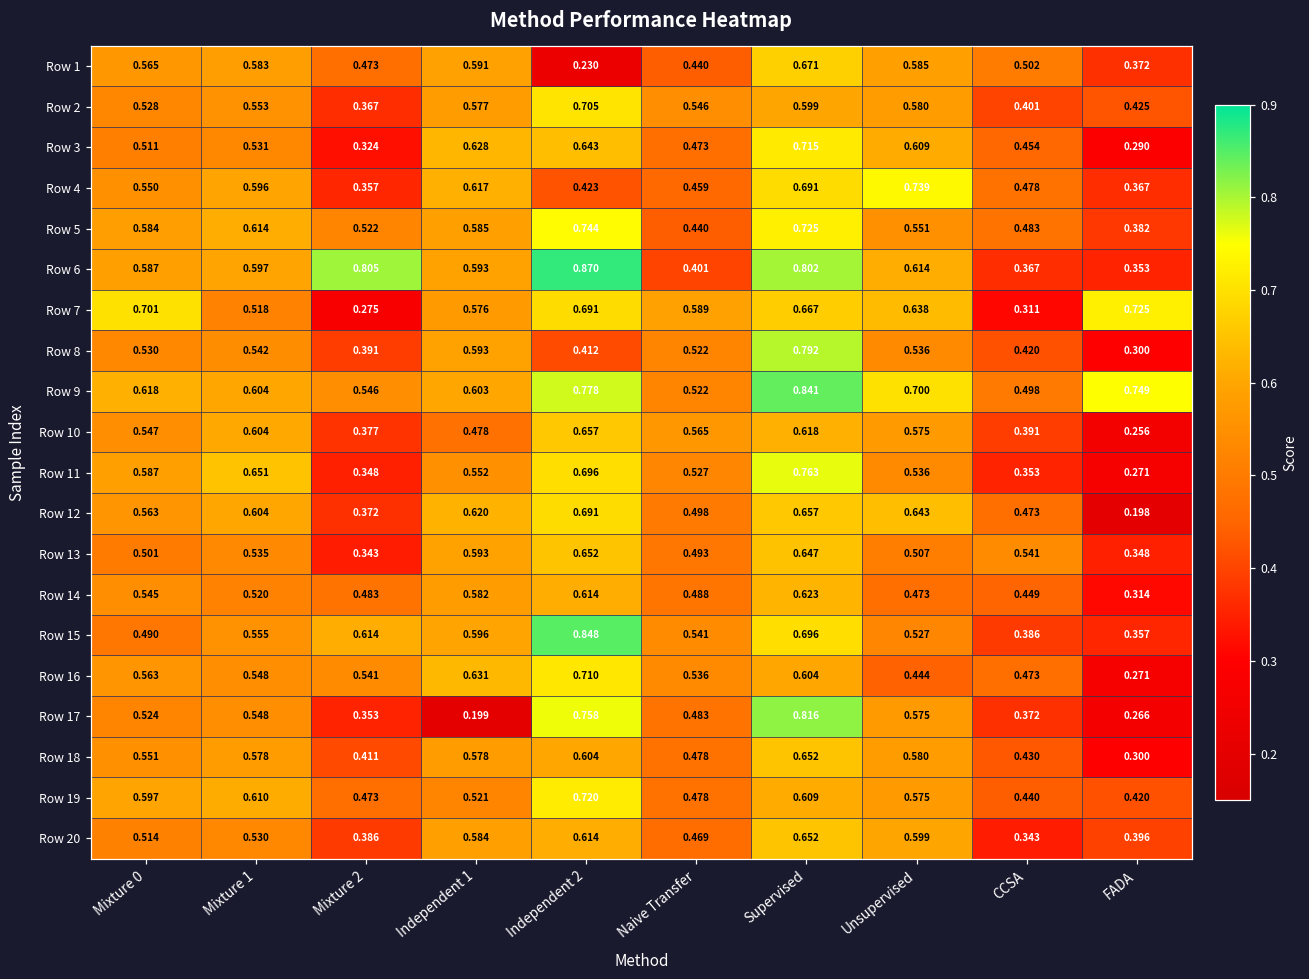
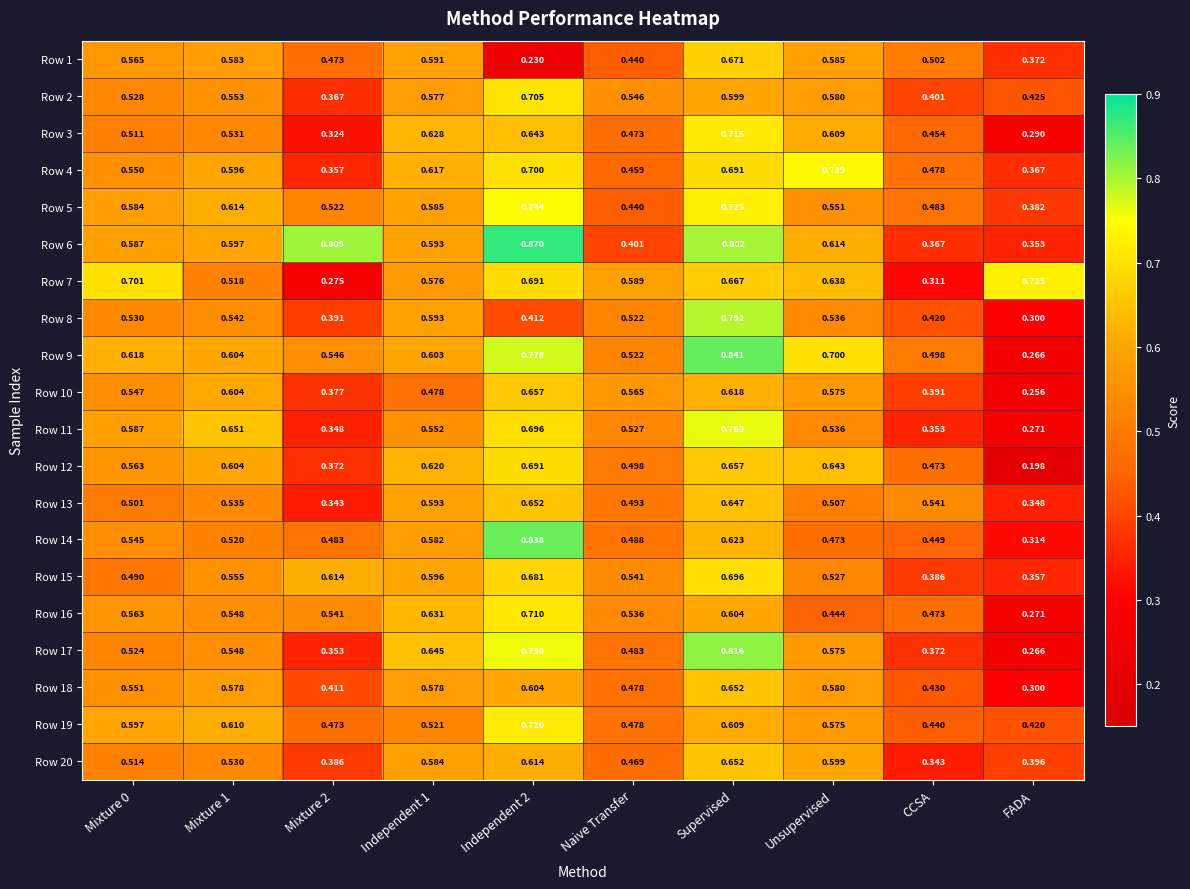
  {
    "Row 1": {
      "Mixture 0": 0.565,
      "Mixture 1": 0.583,
      "Mixture 2": 0.473,
      "Independent 1": 0.591,
      "Independent 2": 0.230,
      "Naive Transfer": 0.440,
      "Supervised": 0.671,
      "Unsupervised": 0.585,
      "CCSA": 0.502,
      "FADA": 0.372
    },
    "Row 2": {
      "Mixture 0": 0.528,
      "Mixture 1": 0.553,
      "Mixture 2": 0.367,
      "Independent 1": 0.577,
      "Independent 2": 0.705,
      "Naive Transfer": 0.546,
      "Supervised": 0.599,
      "Unsupervised": 0.580,
      "CCSA": 0.401,
      "FADA": 0.425
    },
    "Row 3": {
      "Mixture 0": 0.511,
      "Mixture 1": 0.531,
      "Mixture 2": 0.324,
      "Independent 1": 0.628,
      "Independent 2": 0.643,
      "Naive Transfer": 0.473,
      "Supervised": 0.715,
      "Unsupervised": 0.609,
      "CCSA": 0.454,
      "FADA": 0.290
    },
    "Row 4": {
      "Mixture 0": 0.550,
      "Mixture 1": 0.596,
      "Mixture 2": 0.357,
      "Independent 1": 0.617,
-     "Independent 2": 0.423,
+     "Independent 2": 0.700,
      "Naive Transfer": 0.459,
      "Supervised": 0.691,
      "Unsupervised": 0.739,
      "CCSA": 0.478,
      "FADA": 0.367
    },
    "Row 5": {
      "Mixture 0": 0.584,
      "Mixture 1": 0.614,
      "Mixture 2": 0.522,
      "Independent 1": 0.585,
      "Independent 2": 0.744,
      "Naive Transfer": 0.440,
      "Supervised": 0.725,
      "Unsupervised": 0.551,
      "CCSA": 0.483,
      "FADA": 0.382
    },
    "Row 6": {
      "Mixture 0": 0.587,
      "Mixture 1": 0.597,
      "Mixture 2": 0.805,
      "Independent 1": 0.593,
      "Independent 2": 0.870,
      "Naive Transfer": 0.401,
      "Supervised": 0.802,
      "Unsupervised": 0.614,
      "CCSA": 0.367,
      "FADA": 0.353
    },
    "Row 7": {
      "Mixture 0": 0.701,
      "Mixture 1": 0.518,
      "Mixture 2": 0.275,
      "Independent 1": 0.576,
      "Independent 2": 0.691,
      "Naive Transfer": 0.589,
      "Supervised": 0.667,
      "Unsupervised": 0.638,
      "CCSA": 0.311,
      "FADA": 0.725
    },
    "Row 8": {
      "Mixture 0": 0.530,
      "Mixture 1": 0.542,
      "Mixture 2": 0.391,
      "Independent 1": 0.593,
      "Independent 2": 0.412,
      "Naive Transfer": 0.522,
      "Supervised": 0.792,
      "Unsupervised": 0.536,
      "CCSA": 0.420,
      "FADA": 0.300
    },
    "Row 9": {
      "Mixture 0": 0.618,
      "Mixture 1": 0.604,
      "Mixture 2": 0.546,
      "Independent 1": 0.603,
      "Independent 2": 0.778,
      "Naive Transfer": 0.522,
      "Supervised": 0.841,
      "Unsupervised": 0.700,
      "CCSA": 0.498,
-     "FADA": 0.749
+     "FADA": 0.266
    },
    "Row 10": {
      "Mixture 0": 0.547,
      "Mixture 1": 0.604,
      "Mixture 2": 0.377,
      "Independent 1": 0.478,
      "Independent 2": 0.657,
      "Naive Transfer": 0.565,
      "Supervised": 0.618,
      "Unsupervised": 0.575,
      "CCSA": 0.391,
      "FADA": 0.256
    },
    "Row 11": {
      "Mixture 0": 0.587,
      "Mixture 1": 0.651,
      "Mixture 2": 0.348,
      "Independent 1": 0.552,
      "Independent 2": 0.696,
      "Naive Transfer": 0.527,
      "Supervised": 0.763,
      "Unsupervised": 0.536,
      "CCSA": 0.353,
      "FADA": 0.271
    },
    "Row 12": {
      "Mixture 0": 0.563,
      "Mixture 1": 0.604,
      "Mixture 2": 0.372,
      "Independent 1": 0.620,
      "Independent 2": 0.691,
      "Naive Transfer": 0.498,
      "Supervised": 0.657,
      "Unsupervised": 0.643,
      "CCSA": 0.473,
      "FADA": 0.198
    },
    "Row 13": {
      "Mixture 0": 0.501,
      "Mixture 1": 0.535,
      "Mixture 2": 0.343,
      "Independent 1": 0.593,
      "Independent 2": 0.652,
      "Naive Transfer": 0.493,
      "Supervised": 0.647,
      "Unsupervised": 0.507,
      "CCSA": 0.541,
      "FADA": 0.348
    },
    "Row 14": {
      "Mixture 0": 0.545,
      "Mixture 1": 0.520,
      "Mixture 2": 0.483,
      "Independent 1": 0.582,
-     "Independent 2": 0.614,
+     "Independent 2": 0.838,
      "Naive Transfer": 0.488,
      "Supervised": 0.623,
      "Unsupervised": 0.473,
      "CCSA": 0.449,
      "FADA": 0.314
    },
    "Row 15": {
      "Mixture 0": 0.490,
      "Mixture 1": 0.555,
      "Mixture 2": 0.614,
      "Independent 1": 0.596,
-     "Independent 2": 0.848,
+     "Independent 2": 0.681,
      "Naive Transfer": 0.541,
      "Supervised": 0.696,
      "Unsupervised": 0.527,
      "CCSA": 0.386,
      "FADA": 0.357
    },
    "Row 16": {
      "Mixture 0": 0.563,
      "Mixture 1": 0.548,
      "Mixture 2": 0.541,
      "Independent 1": 0.631,
      "Independent 2": 0.710,
      "Naive Transfer": 0.536,
      "Supervised": 0.604,
      "Unsupervised": 0.444,
      "CCSA": 0.473,
      "FADA": 0.271
    },
    "Row 17": {
      "Mixture 0": 0.524,
      "Mixture 1": 0.548,
      "Mixture 2": 0.353,
-     "Independent 1": 0.199,
+     "Independent 1": 0.645,
      "Independent 2": 0.758,
      "Naive Transfer": 0.483,
      "Supervised": 0.816,
      "Unsupervised": 0.575,
      "CCSA": 0.372,
      "FADA": 0.266
    },
    "Row 18": {
      "Mixture 0": 0.551,
      "Mixture 1": 0.578,
      "Mixture 2": 0.411,
      "Independent 1": 0.578,
      "Independent 2": 0.604,
      "Naive Transfer": 0.478,
      "Supervised": 0.652,
      "Unsupervised": 0.580,
      "CCSA": 0.430,
      "FADA": 0.300
    },
    "Row 19": {
      "Mixture 0": 0.597,
      "Mixture 1": 0.610,
      "Mixture 2": 0.473,
      "Independent 1": 0.521,
      "Independent 2": 0.720,
      "Naive Transfer": 0.478,
      "Supervised": 0.609,
      "Unsupervised": 0.575,
      "CCSA": 0.440,
      "FADA": 0.420
    },
    "Row 20": {
      "Mixture 0": 0.514,
      "Mixture 1": 0.530,
      "Mixture 2": 0.386,
      "Independent 1": 0.584,
      "Independent 2": 0.614,
      "Naive Transfer": 0.469,
      "Supervised": 0.652,
      "Unsupervised": 0.599,
      "CCSA": 0.343,
      "FADA": 0.396
    }
  }
